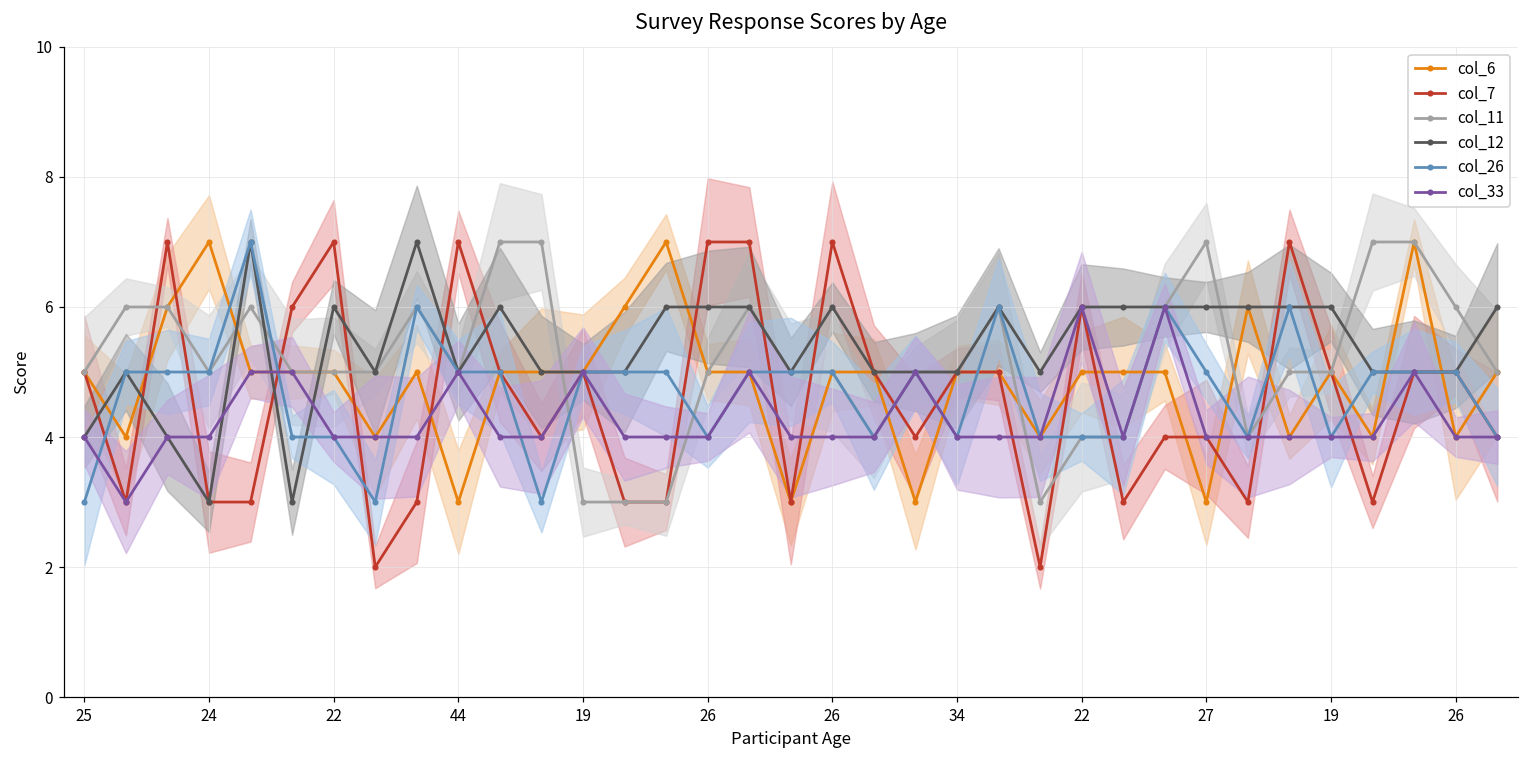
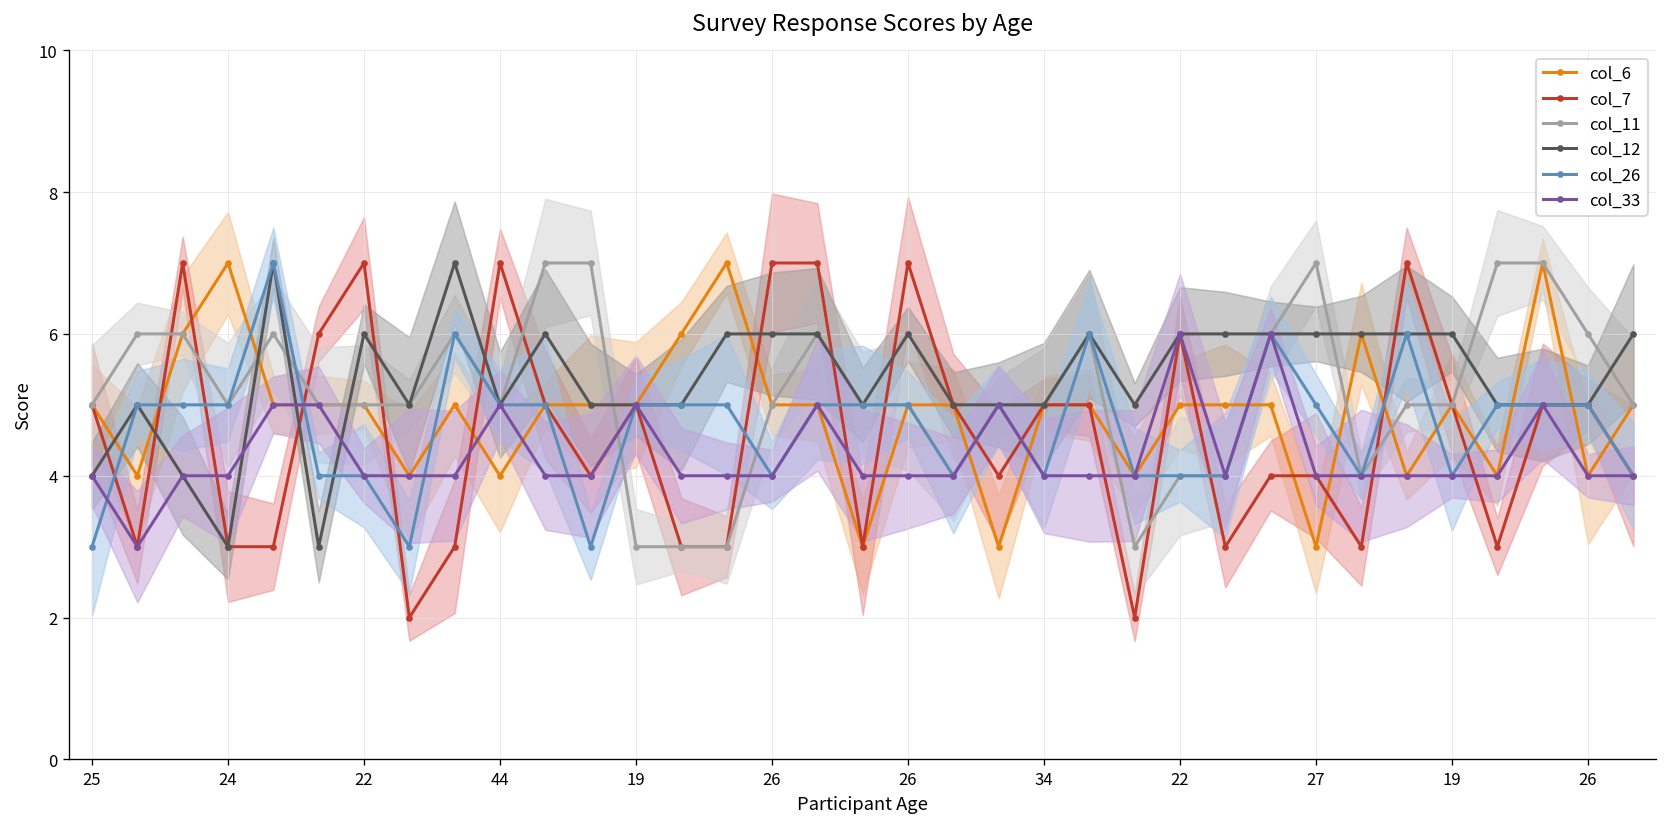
  {
    "col_6": {
      "24": 7,
-     "44": 3,
+     "44": 4,
      "27": 3
    },
    "col_7": {
      "44": 7
    },
    "col_12": {
      "27": 6
    },
    "col_26": {
      "27": 5
    },
    "col_33": {
      "24": 4
    }
  }
